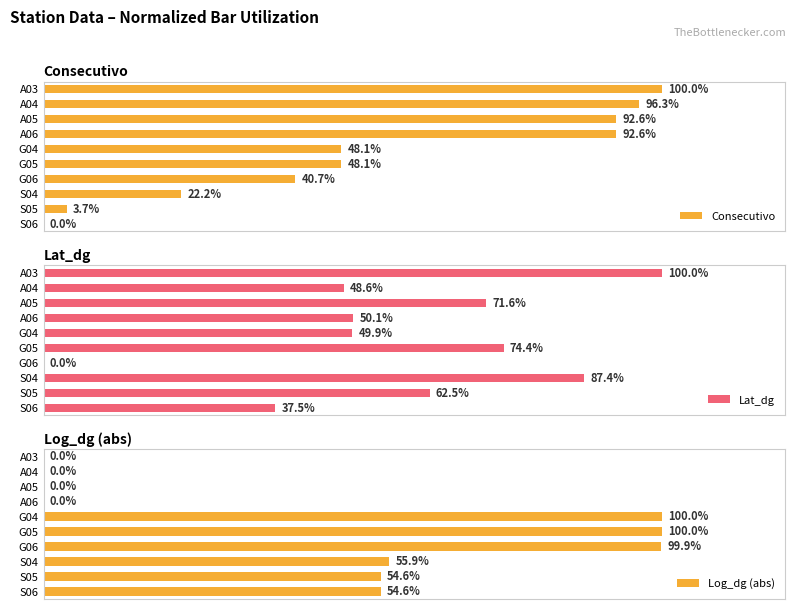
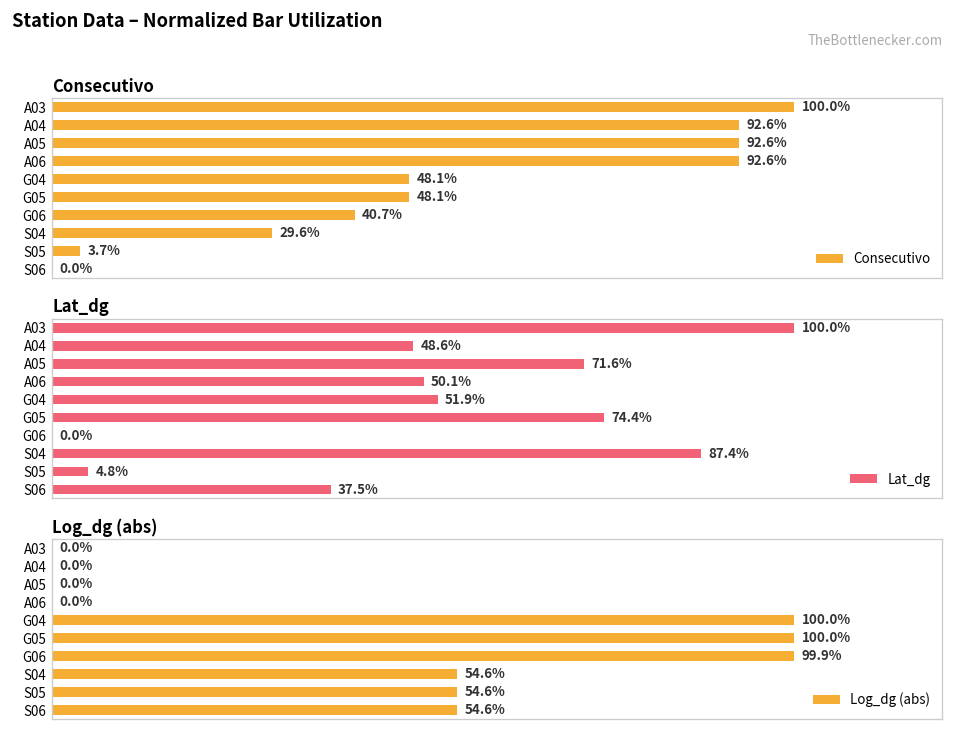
  {
    "Consecutivo": {
      "A03": "100.0%",
-     "A04": "96.3%",
+     "A04": "92.6%",
      "A05": "92.6%",
      "A06": "92.6%",
      "G04": "48.1%",
      "G05": "48.1%",
      "G06": "40.7%",
-     "S04": "22.2%",
+     "S04": "29.6%",
      "S05": "3.7%",
      "S06": "0.0%"
    },
    "Lat_dg": {
      "A03": "100.0%",
      "A04": "48.6%",
      "A05": "71.6%",
      "A06": "50.1%",
-     "G04": "49.9%",
+     "G04": "51.9%",
      "G05": "74.4%",
      "G06": "0.0%",
      "S04": "87.4%",
-     "S05": "62.5%",
+     "S05": "4.8%",
      "S06": "37.5%"
    },
    "Log_dg (abs)": {
      "A03": "0.0%",
      "A04": "0.0%",
      "A05": "0.0%",
      "A06": "0.0%",
      "G04": "100.0%",
      "G05": "100.0%",
      "G06": "99.9%",
-     "S04": "55.9%",
+     "S04": "54.6%",
      "S05": "54.6%",
      "S06": "54.6%"
    }
  }
